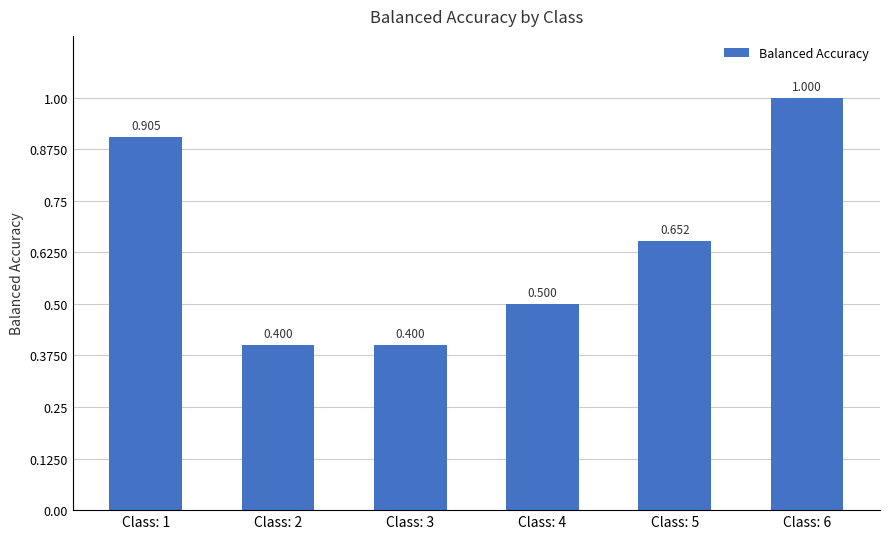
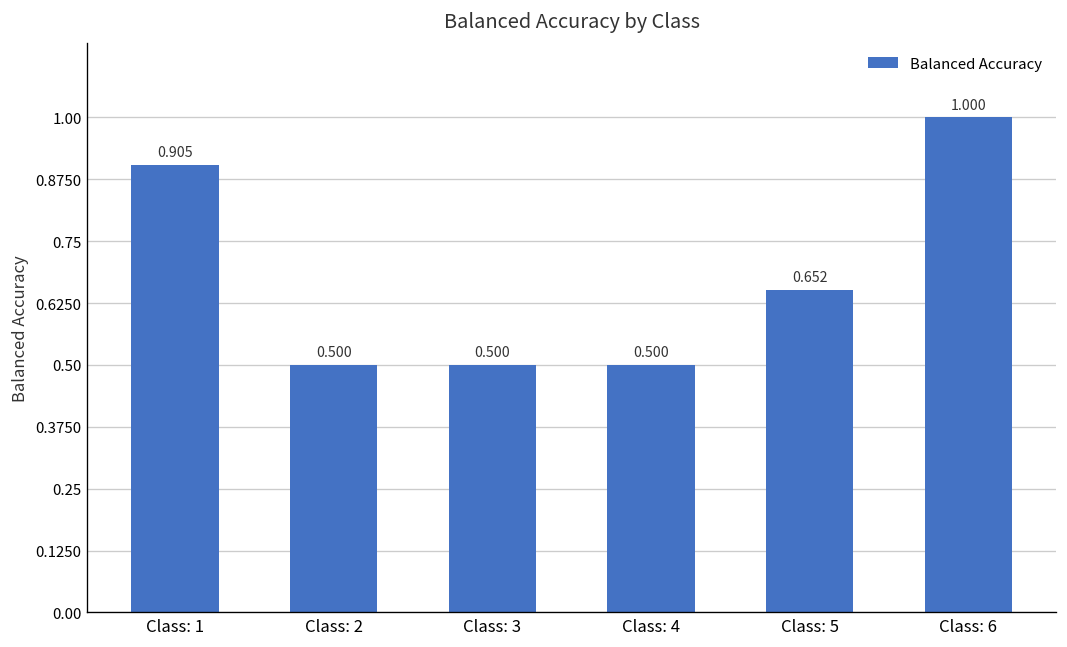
  {
    "Class: 1": 0.905,
-   "Class: 2": 0.400,
-   "Class: 3": 0.400,
+   "Class: 2": 0.500,
+   "Class: 3": 0.500,
    "Class: 4": 0.500,
    "Class: 5": 0.652,
    "Class: 6": 1.000
  }
